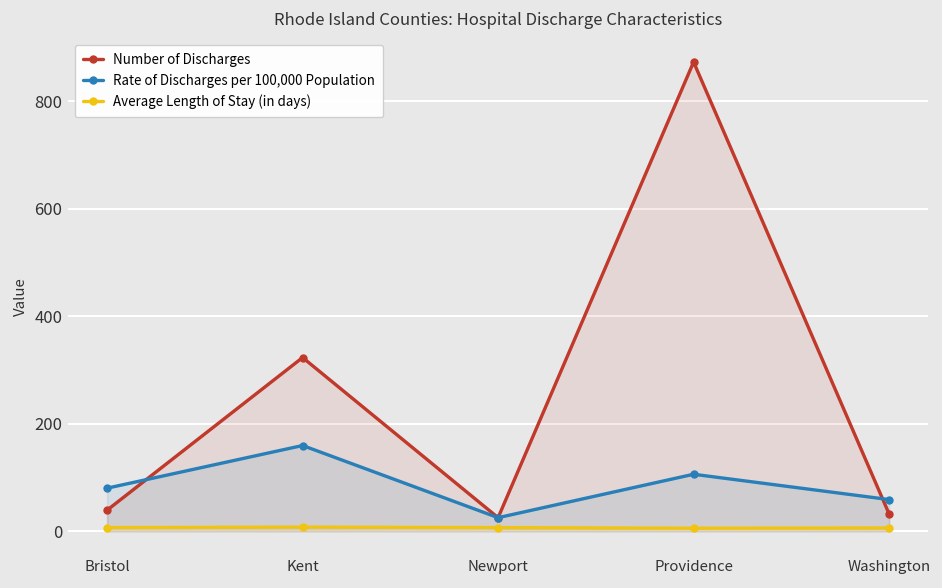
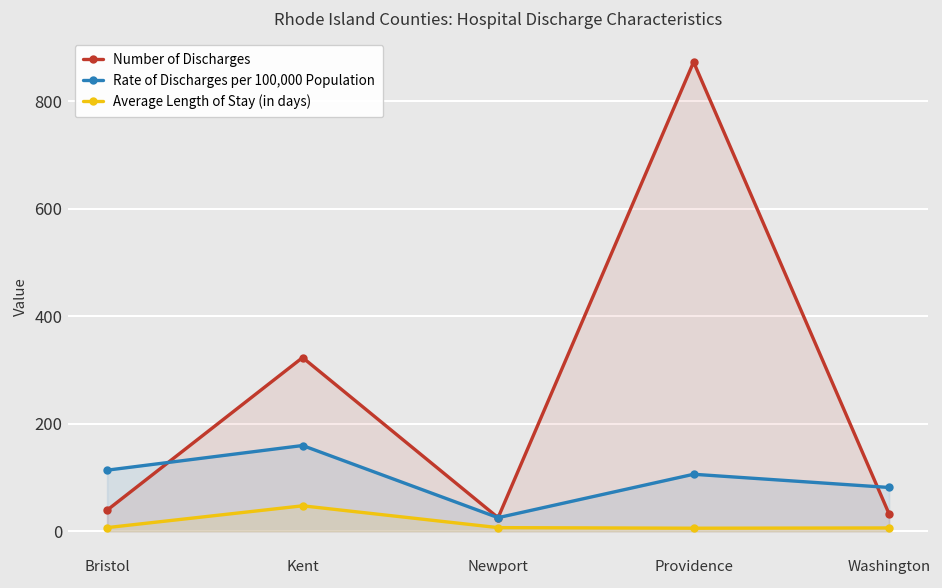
  {
    "Number of Discharges": {
      "Bristol": 40,
      "Kent": 320,
      "Providence": 870,
      "Washington": 30
    },
    "Rate of Discharges per 100,000 Population": {
-     "Bristol": 80,
+     "Bristol": 110,
      "Kent": 160,
      "Providence": 110,
-     "Washington": 60
+     "Washington": 80
    },
    "Average Length of Stay (in days)": {
      "Bristol": 10,
-     "Kent": 10,
+     "Kent": 50,
      "Newport": 10,
      "Providence": 10,
      "Washington": 10
    }
  }
